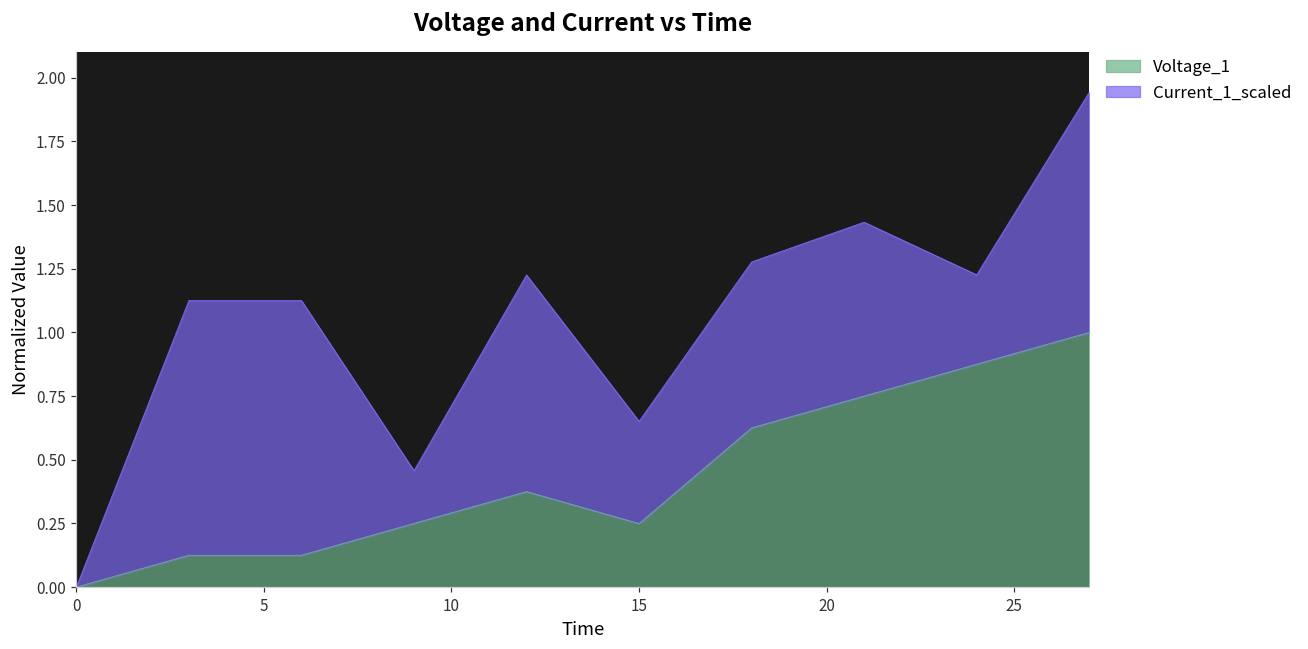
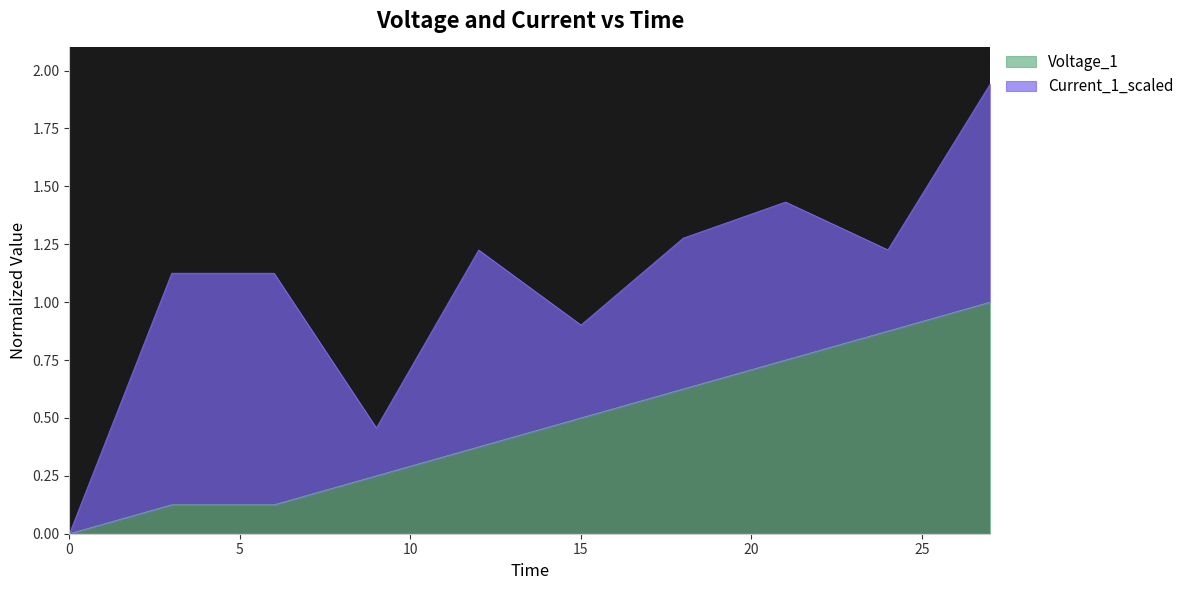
  {
    "Voltage_1": {
-     "15": 0.25
+     "15": 0.50
    },
    "Current_1_scaled": {
      "15": 0.40
    }
  }
